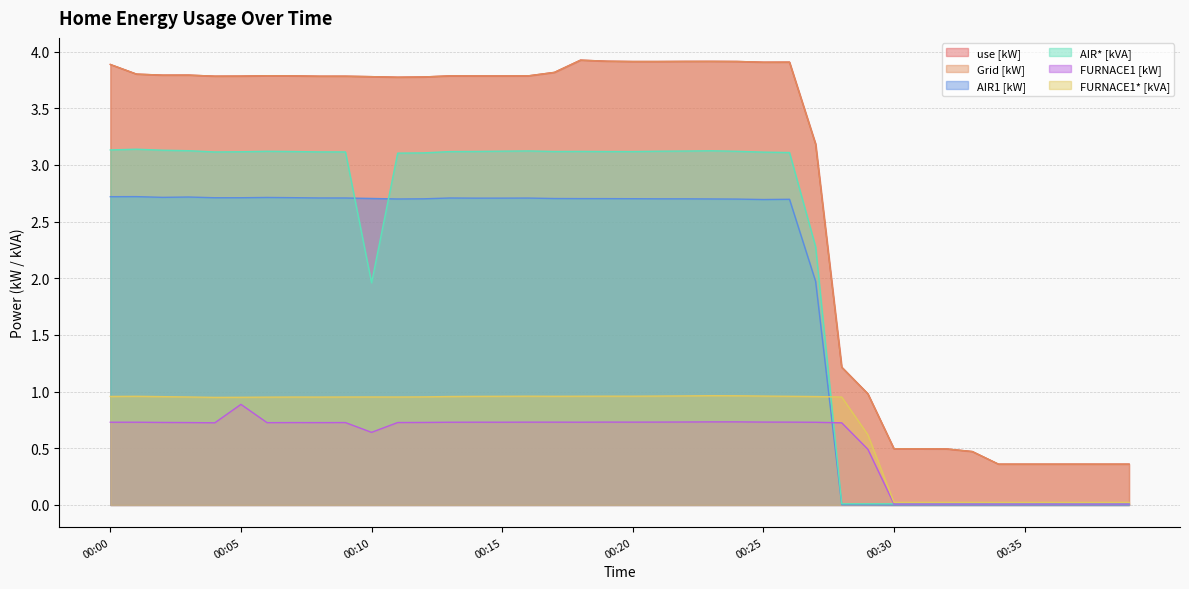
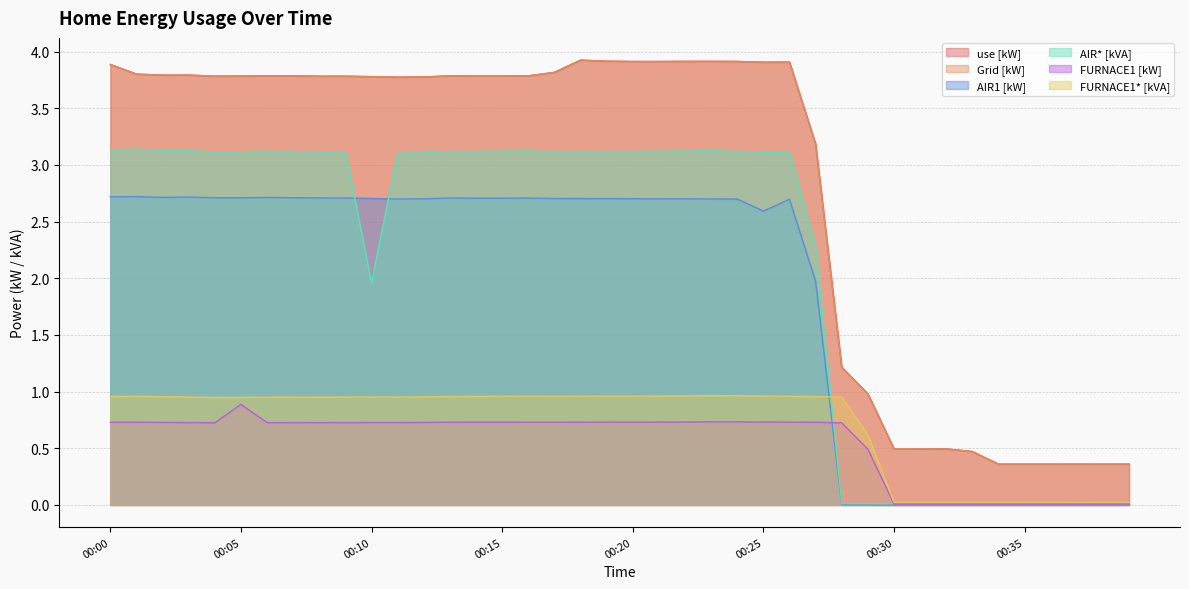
  {
    "AIR1 [kW]": {
      "00:00": 2.72,
      "00:05": 2.71,
      "00:10": 2.70,
      "00:15": 2.71,
      "00:20": 2.70,
-     "00:25": 2.69
+     "00:25": 2.59
    },
    "AIR* [kVA]": {
      "00:00": 3.13,
      "00:05": 3.12,
      "00:10": 1.96,
      "00:15": 3.12,
      "00:20": 3.12,
      "00:25": 3.11
    },
    "FURNACE1 [kW]": {
      "00:00": 0.73,
      "00:05": 0.89,
-     "00:10": 0.64,
+     "00:10": 0.73,
      "00:15": 0.73,
      "00:20": 0.73,
      "00:25": 0.73
    }
  }
